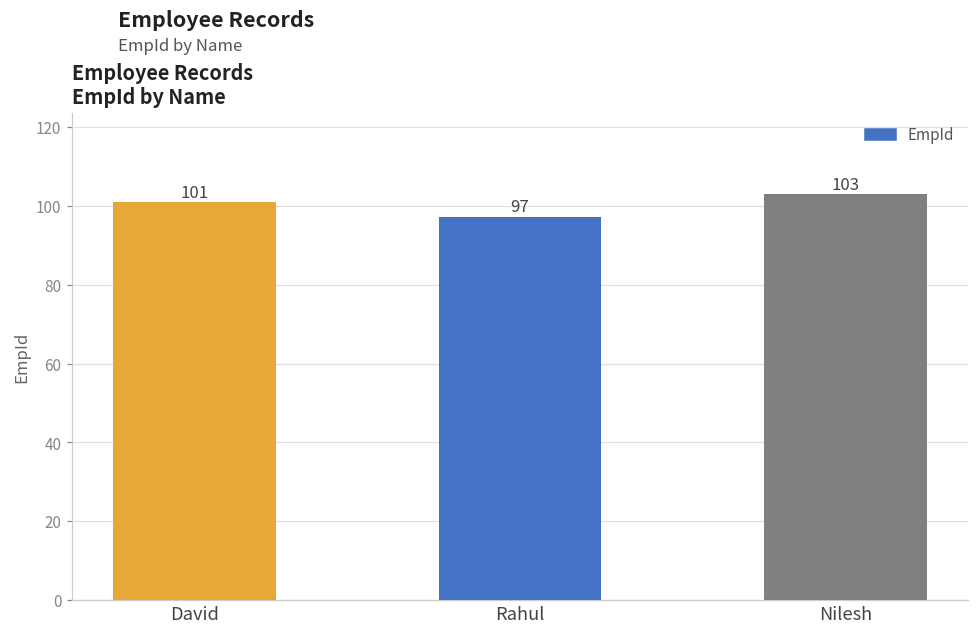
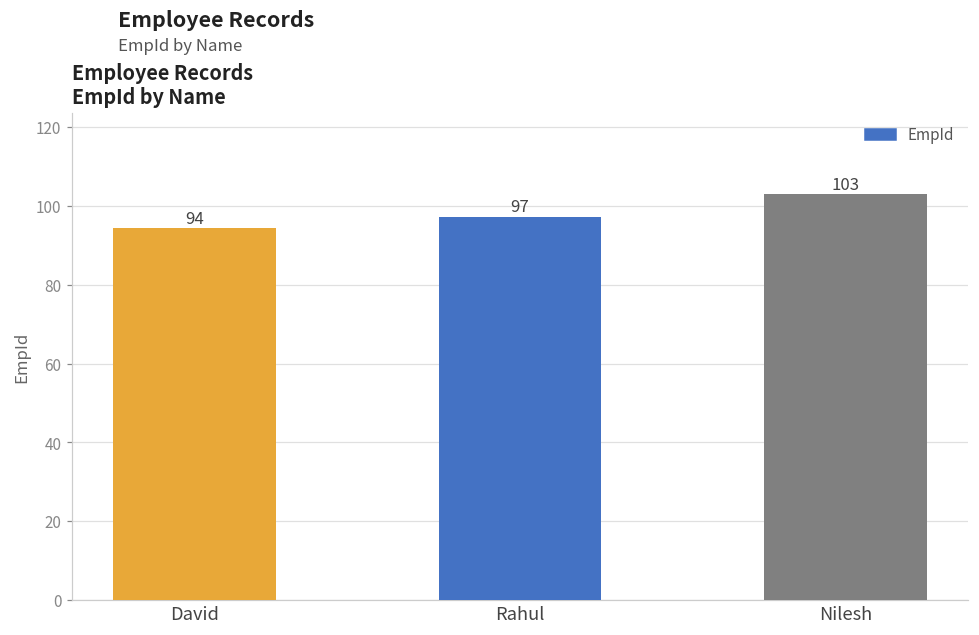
  {
-   "David": 101,
+   "David": 94,
    "Rahul": 97,
    "Nilesh": 103
  }
